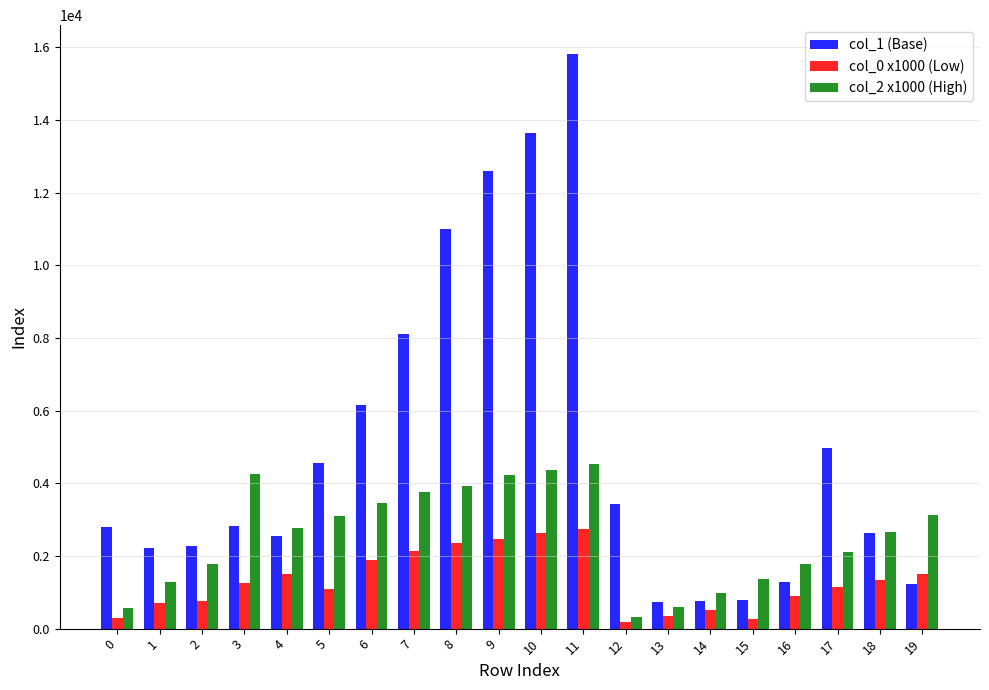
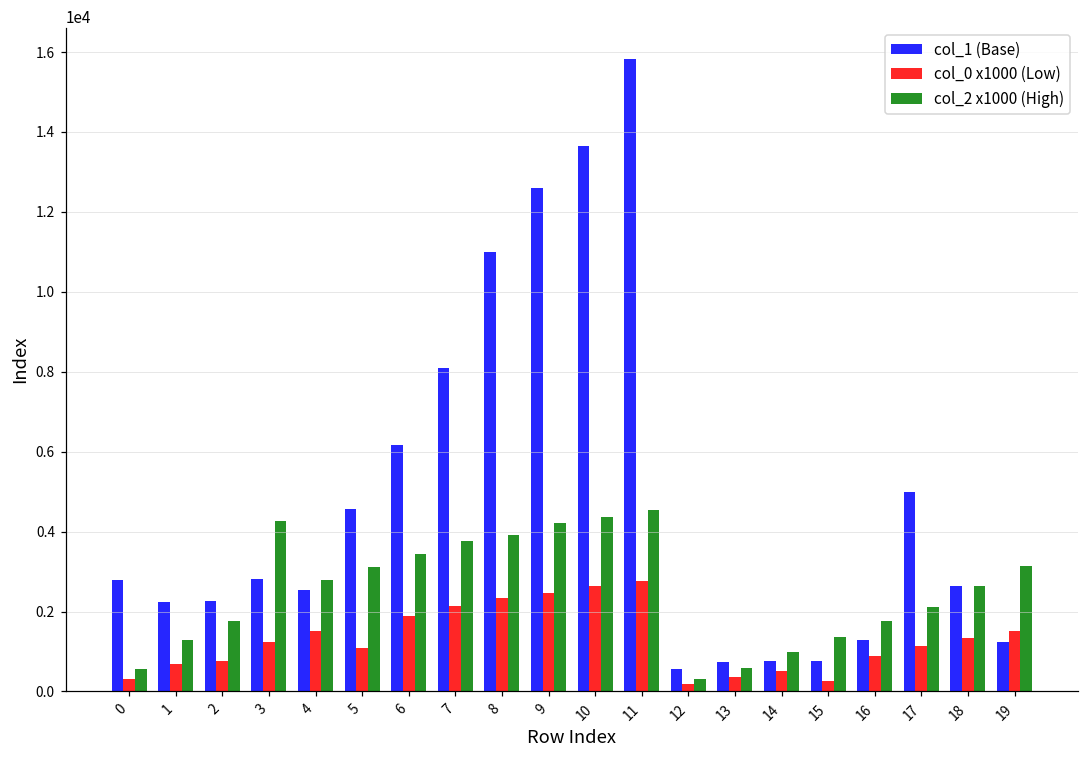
  {
    "col_1 (Base)": {
      "0": 2800,
      "1": 2200,
      "2": 2300,
      "3": 2800,
      "4": 2500,
      "5": 4600,
      "6": 6200,
      "7": 8100,
      "8": 11000,
      "9": 12600,
      "10": 13600,
      "11": 15800,
-     "12": 3400,
+     "12": 600,
      "13": 700,
      "14": 800,
      "15": 800,
      "16": 1300,
      "17": 5000,
      "18": 2600,
      "19": 1200
    },
    "col_0 x1000 (Low)": {
      "0": 300,
      "1": 700,
      "2": 800,
      "3": 1200,
      "4": 1500,
      "5": 1100,
      "6": 1900,
      "7": 2100,
      "8": 2300,
      "9": 2500,
      "10": 2600,
      "11": 2800,
      "12": 200,
      "13": 400,
      "14": 500,
      "15": 300,
      "16": 900,
      "17": 1100,
      "18": 1300,
      "19": 1500
    },
    "col_2 x1000 (High)": {
      "0": 600,
      "1": 1300,
      "2": 1800,
      "3": 4300,
      "4": 2800,
      "5": 3100,
      "6": 3400,
      "7": 3800,
      "8": 3900,
      "9": 4200,
      "10": 4400,
      "11": 4500,
      "12": 300,
      "13": 600,
      "14": 1000,
      "15": 1400,
      "16": 1800,
      "17": 2100,
      "18": 2700,
      "19": 3100
    }
  }
